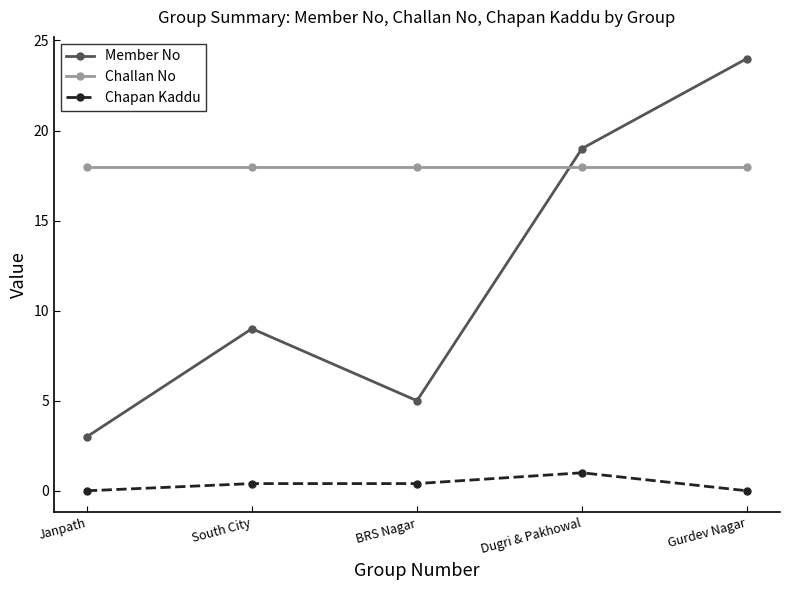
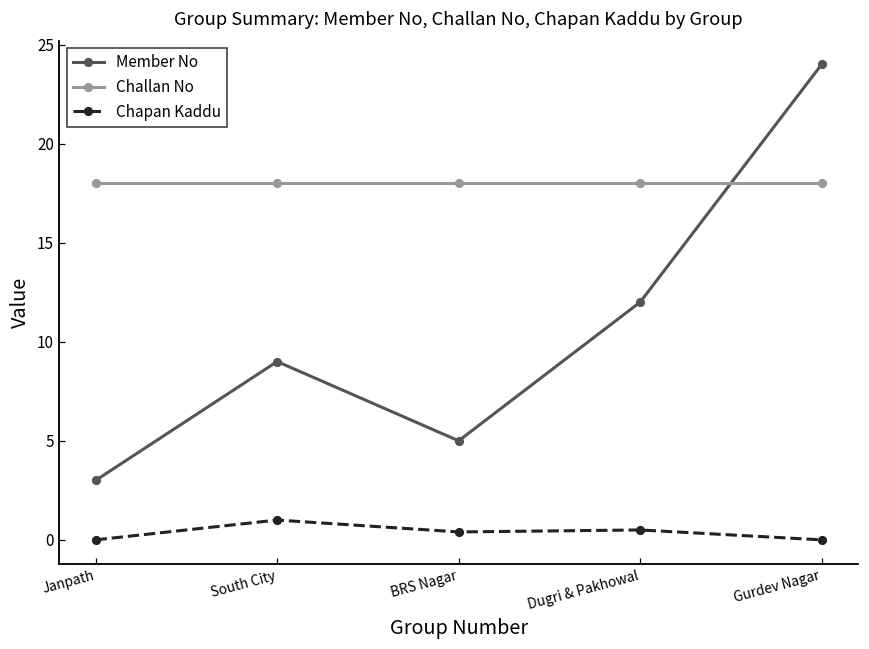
  {
    "Member No": {
      "Janpath": 3,
      "South City": 9,
      "BRS Nagar": 5,
-     "Dugri & Pakhowal": 19,
+     "Dugri & Pakhowal": 12,
      "Gurdev Nagar": 24
    },
    "Challan No": {
      "Janpath": 18.0,
      "South City": 18.0,
      "BRS Nagar": 18.0,
      "Dugri & Pakhowal": 18.0,
      "Gurdev Nagar": 18.0
    },
    "Chapan Kaddu": {
      "Janpath": 0.0,
-     "South City": 0.4,
+     "South City": 1.0,
      "BRS Nagar": 0.4,
-     "Dugri & Pakhowal": 1.0,
+     "Dugri & Pakhowal": 0.5,
      "Gurdev Nagar": 0.0
    }
  }
